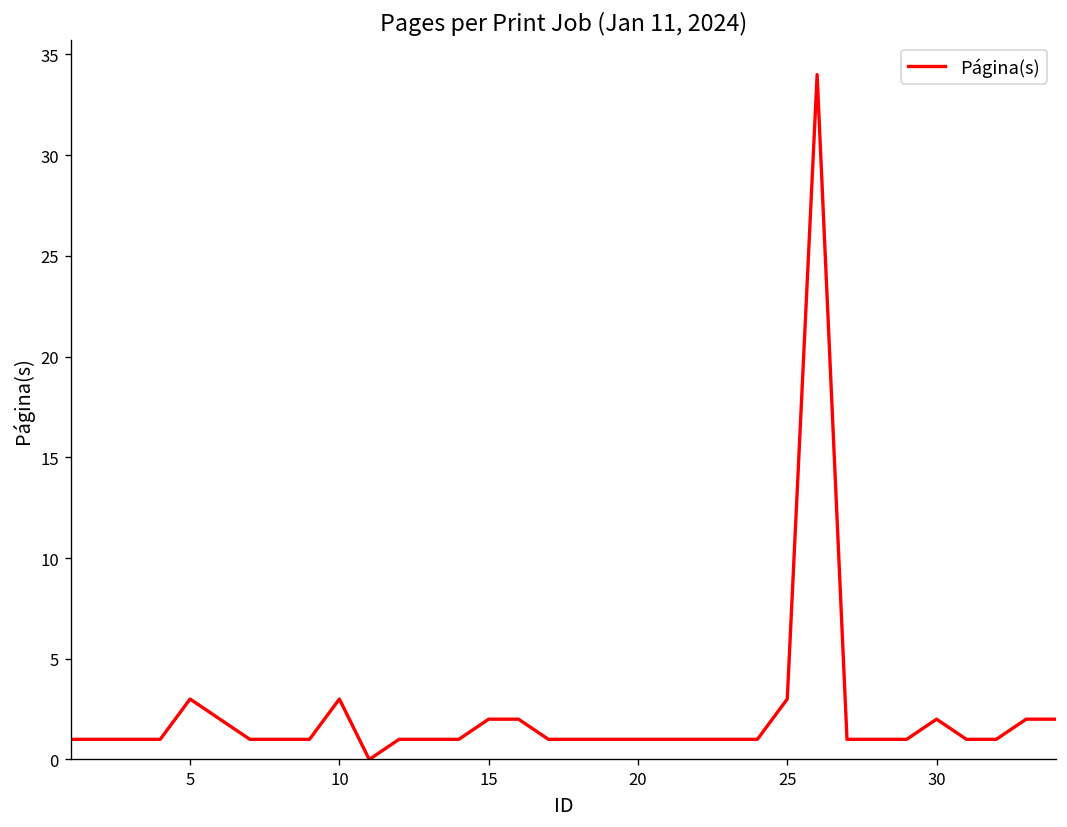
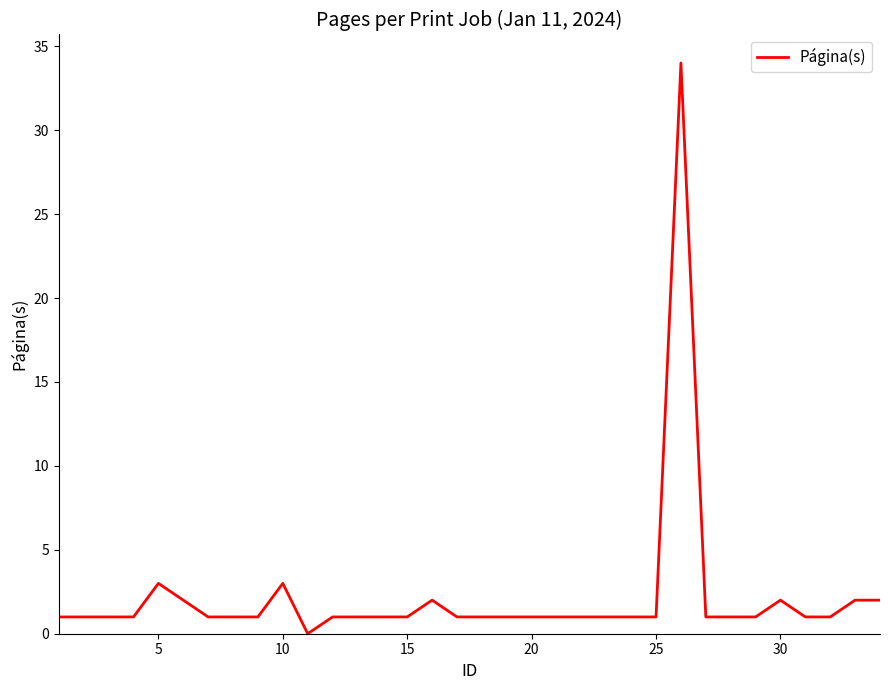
  {
    "5": 3,
    "10": 3,
-   "15": 2,
+   "15": 1,
    "20": 1,
-   "25": 3,
+   "25": 1,
    "30": 2
  }
